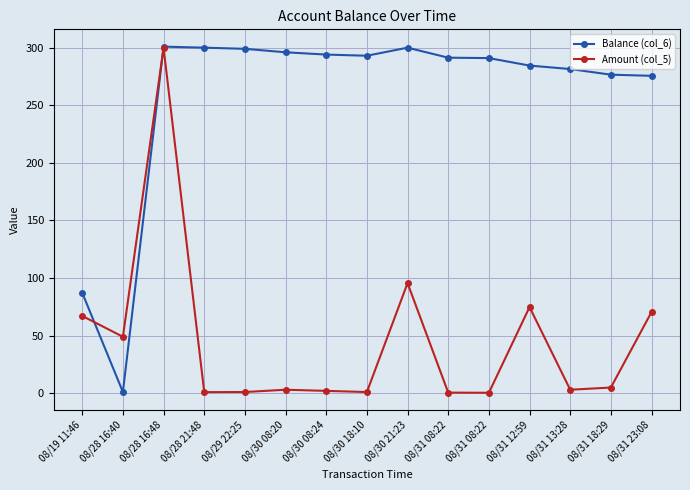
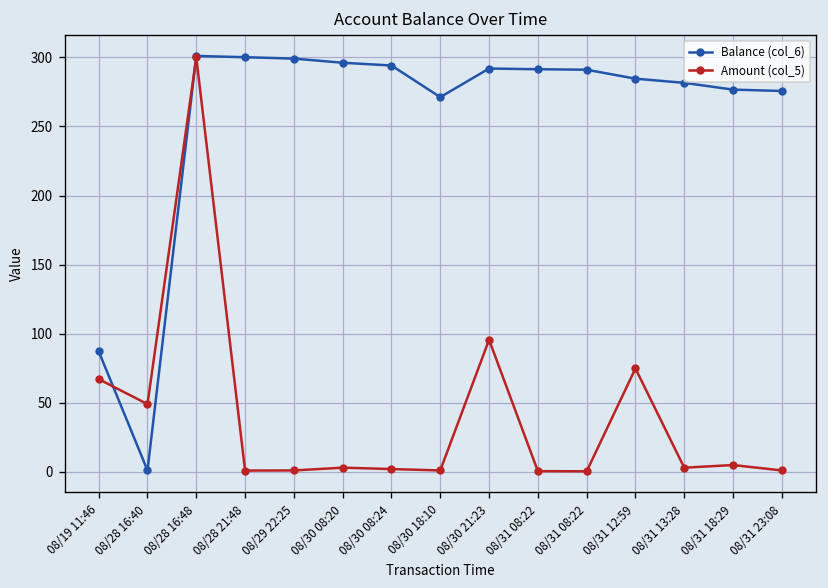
  {
    "Balance (col_6)": {
      "08/19 11:46": 87,
      "08/28 16:40": 1,
      "08/28 21:48": 300,
      "08/29 22:25": 299,
      "08/30 08:20": 296,
      "08/30 08:24": 294,
-     "08/30 18:10": 293,
-     "08/30 21:23": 300,
+     "08/30 18:10": 271,
+     "08/30 21:23": 292,
      "08/31 12:59": 285,
      "08/31 13:28": 282,
      "08/31 18:29": 277,
      "08/31 23:08": 276
    },
    "Amount (col_5)": {
      "08/19 11:46": 67,
      "08/28 16:40": 49,
      "08/28 21:48": 1,
      "08/29 22:25": 1,
      "08/30 08:20": 3,
      "08/30 08:24": 2,
      "08/30 18:10": 1,
      "08/30 21:23": 96,
      "08/31 12:59": 75,
      "08/31 13:28": 3,
      "08/31 18:29": 5,
-     "08/31 23:08": 71
+     "08/31 23:08": 1
    }
  }
